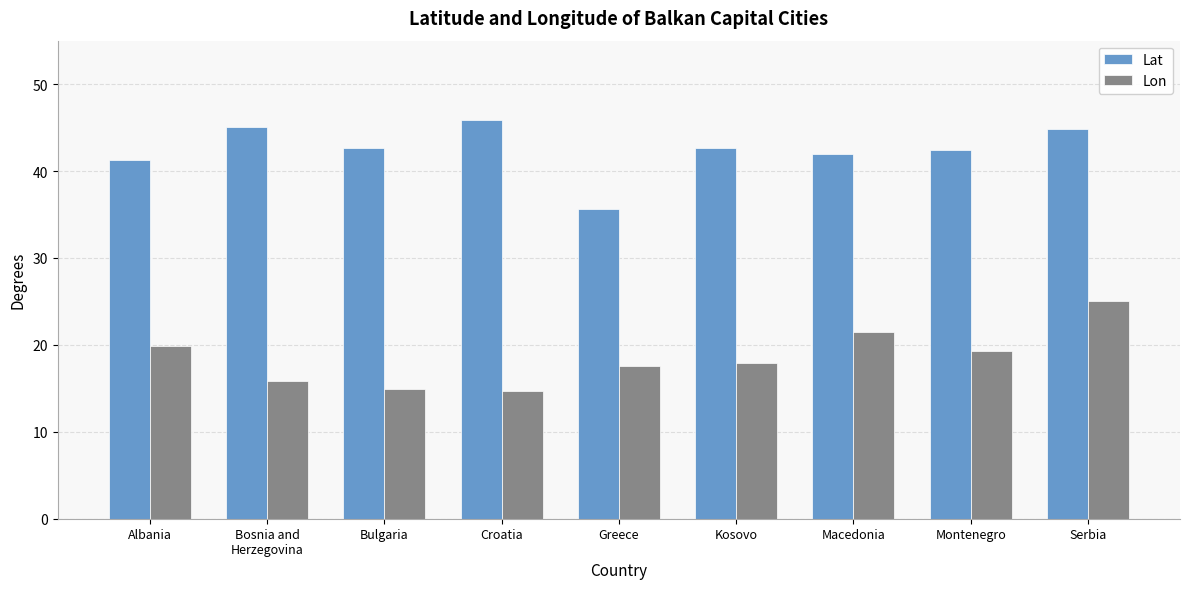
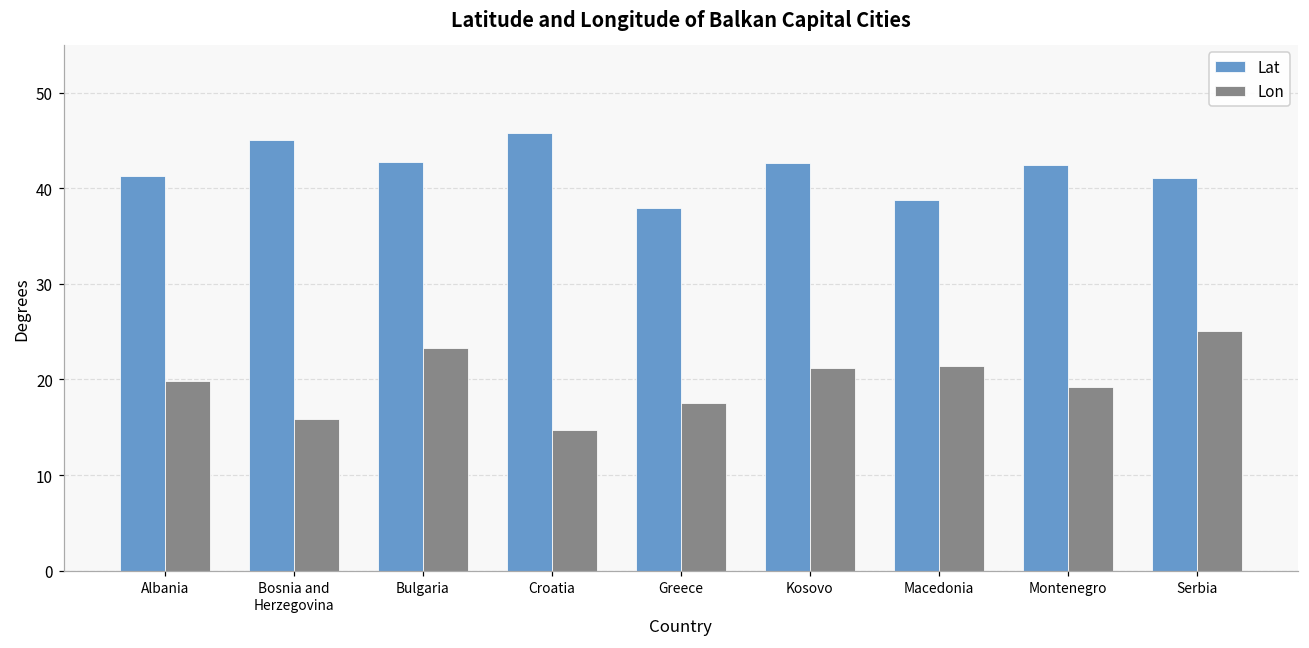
  {
    "Lat": {
      "Albania": 41,
      "Bosnia and Herzegovina": 45,
      "Bulgaria": 43,
      "Croatia": 46,
-     "Greece": 36,
+     "Greece": 38,
      "Kosovo": 43,
-     "Macedonia": 42,
+     "Macedonia": 39,
      "Montenegro": 42,
-     "Serbia": 45
+     "Serbia": 41
    },
    "Lon": {
      "Albania": 20,
      "Bosnia and Herzegovina": 16,
-     "Bulgaria": 15,
+     "Bulgaria": 23,
      "Croatia": 15,
      "Greece": 18,
-     "Kosovo": 18,
+     "Kosovo": 21,
      "Macedonia": 21,
      "Montenegro": 19,
      "Serbia": 25
    }
  }
